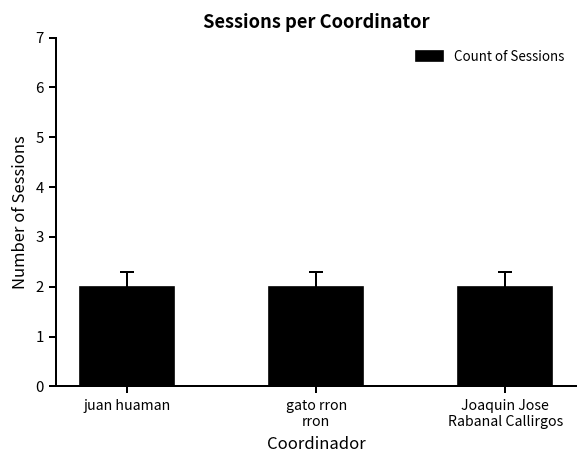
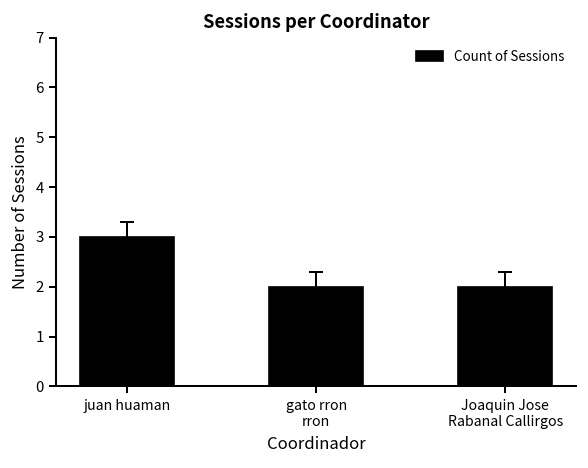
  {
    "Count of Sessions": {
-     "juan huaman": 2,
+     "juan huaman": 3,
      "gato rron rron": 2,
      "Joaquin Jose Rabanal Callirgos": 2
    }
  }
